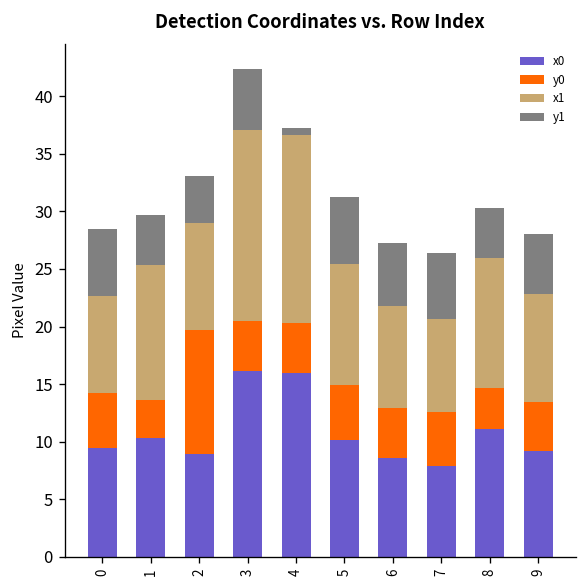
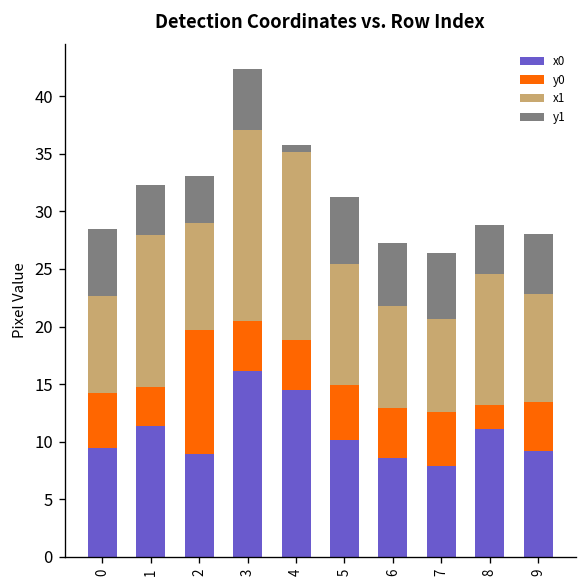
  {
    "x0": {
      "0": 9,
-     "1": 10,
+     "1": 11,
      "2": 9,
      "3": 16,
-     "4": 16,
+     "4": 14,
      "5": 10,
      "6": 9,
      "7": 8,
      "8": 11,
      "9": 9
    },
    "y0": {
      "0": 5,
      "1": 3,
      "2": 11,
      "3": 4,
      "4": 4,
      "5": 5,
      "6": 4,
      "7": 5,
-     "8": 4,
+     "8": 2,
      "9": 4
    },
    "x1": {
      "0": 8,
-     "1": 12,
+     "1": 13,
      "2": 9,
      "3": 17,
      "4": 16,
      "5": 11,
      "6": 9,
      "7": 8,
      "8": 11,
      "9": 9
    },
    "y1": {
      "0": 6,
      "1": 4,
      "2": 4,
      "3": 5,
      "4": 1,
      "5": 6,
      "6": 5,
      "7": 6,
      "8": 4,
      "9": 5
    }
  }
